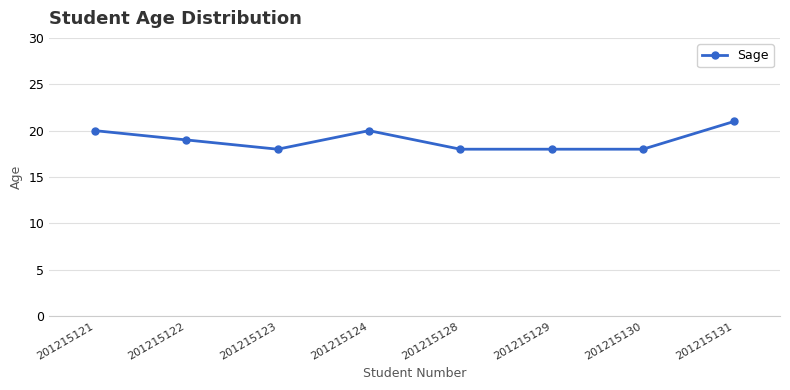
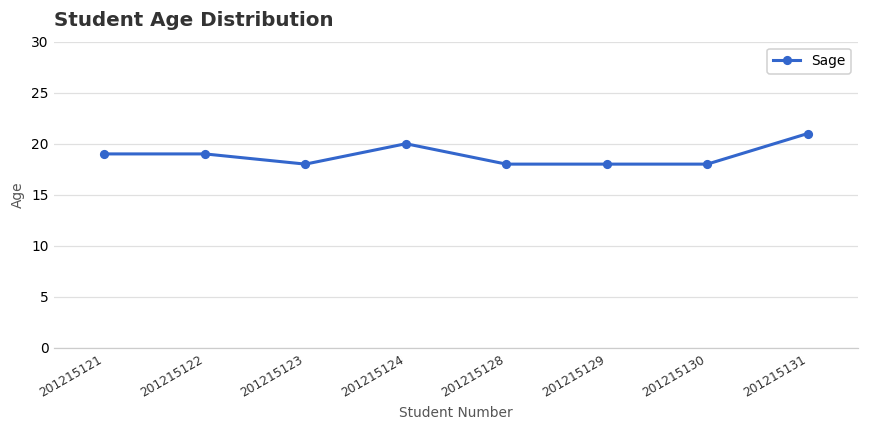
  {
-   "201215121": 20,
+   "201215121": 19,
    "201215122": 19,
    "201215123": 18,
    "201215124": 20,
    "201215128": 18,
    "201215129": 18,
    "201215130": 18,
    "201215131": 21
  }
